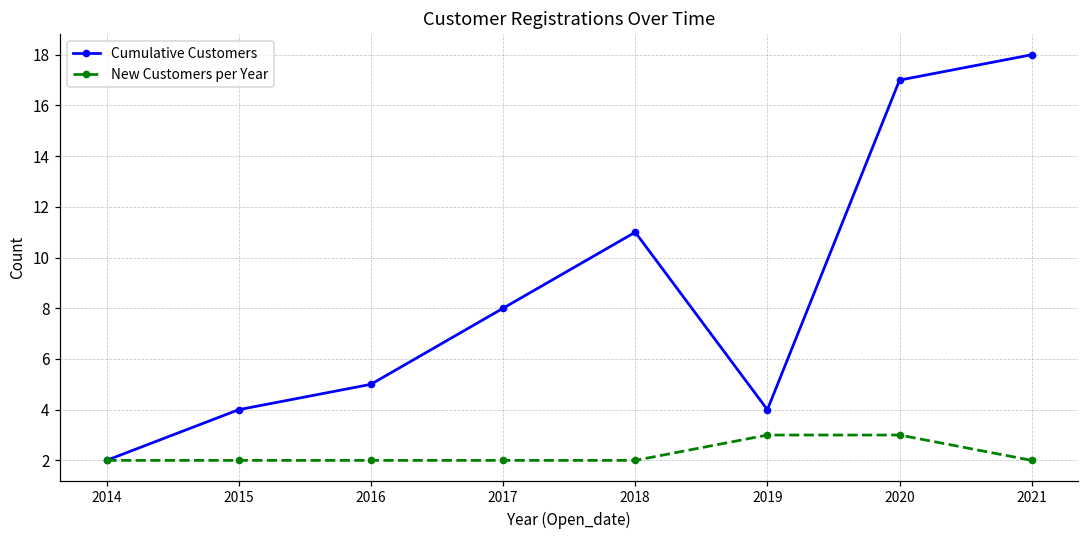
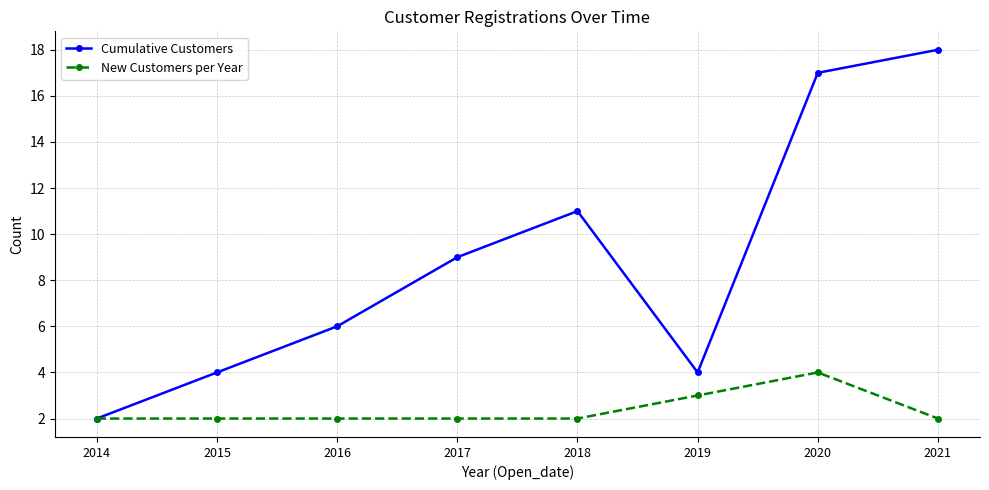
  {
    "Cumulative Customers": {
      "2015": 4,
-     "2016": 5,
-     "2017": 8,
+     "2016": 6,
+     "2017": 9,
      "2018": 11,
      "2019": 4,
      "2020": 17,
      "2021": 18
    },
    "New Customers per Year": {
      "2015": 2,
      "2016": 2,
      "2017": 2,
      "2018": 2,
      "2019": 3,
-     "2020": 3,
+     "2020": 4,
      "2021": 2
    }
  }
